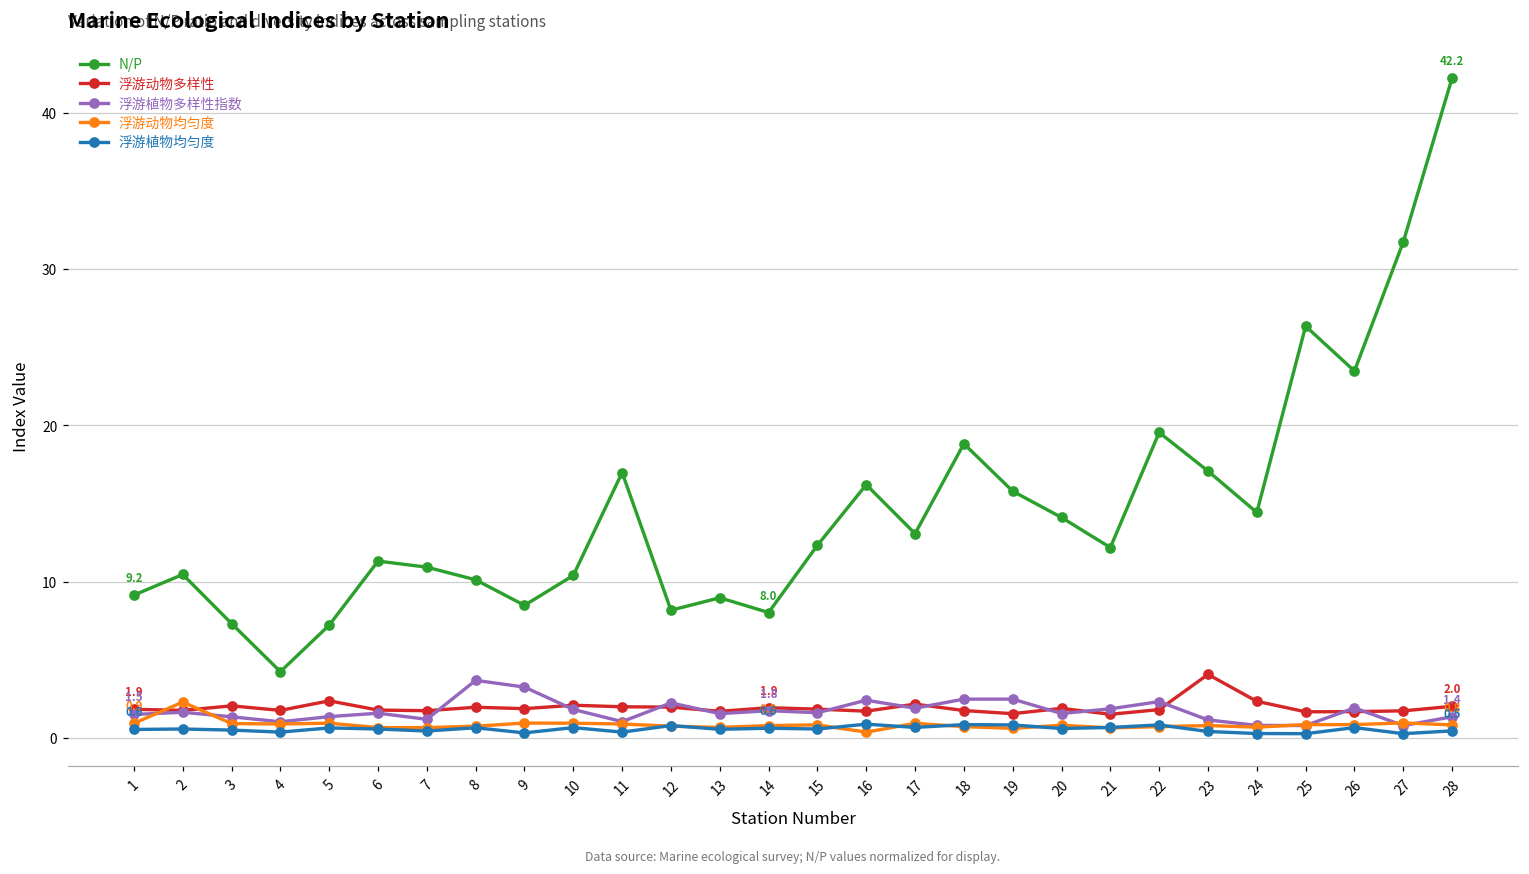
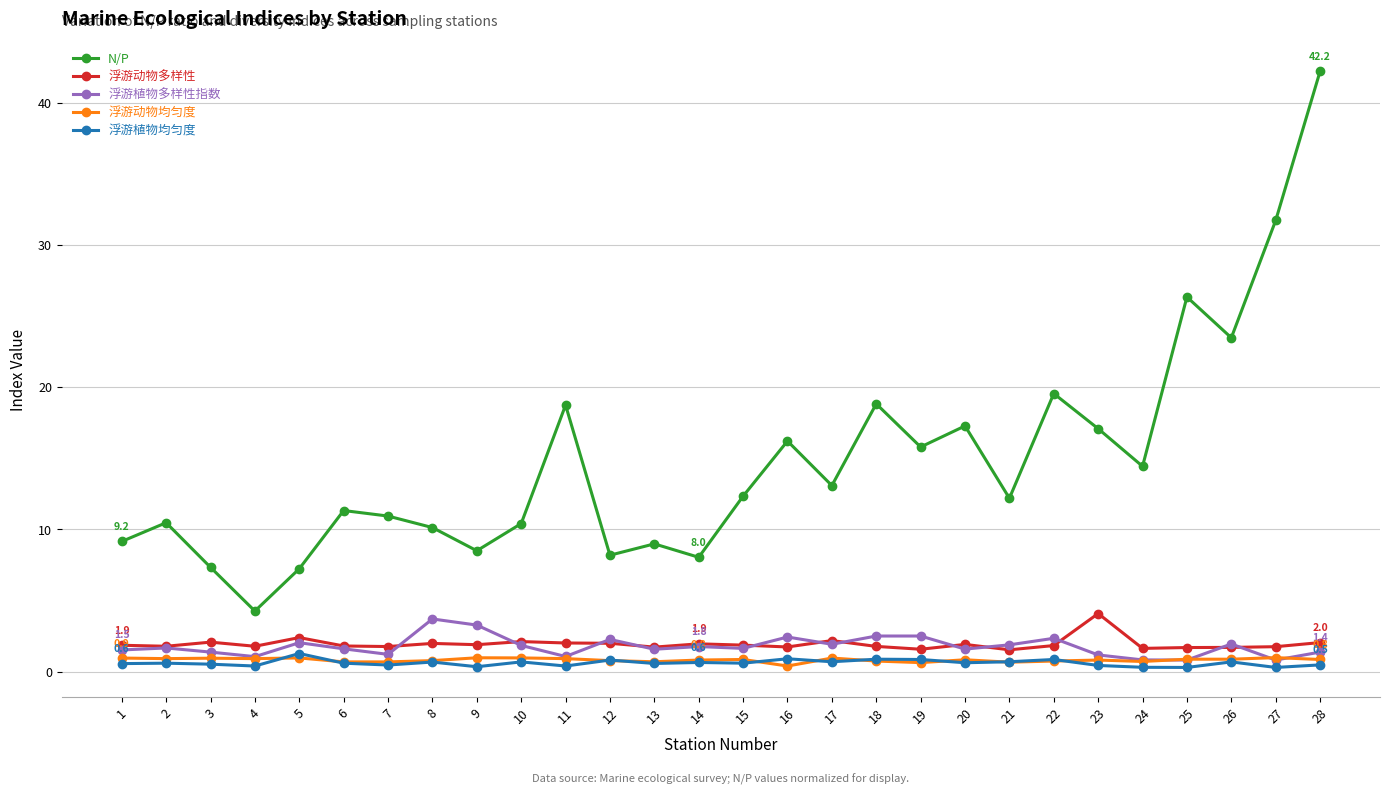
  {
    "N/P": {
      "2": 10.5,
      "3": 7.3,
      "4": 4.3,
      "5": 7.2,
      "6": 11.3,
      "7": 10.9,
      "8": 10.1,
      "9": 8.5,
      "10": 10.4,
-     "11": 17.0,
+     "11": 18.7,
      "12": 8.2,
      "13": 9.0,
      "15": 12.3,
      "16": 16.2,
      "17": 13.1,
      "18": 18.8,
      "19": 15.8,
-     "20": 14.1,
+     "20": 17.3,
      "21": 12.2,
      "22": 19.6,
      "23": 17.1,
      "24": 14.4,
      "25": 26.3,
      "26": 23.5,
      "27": 31.7
    },
    "浮游动物多样性": {
      "3": 2.1,
      "4": 1.8,
      "5": 2.4,
      "6": 1.8,
      "7": 1.8,
      "8": 2.0,
      "9": 1.9,
      "10": 2.1,
      "11": 2.0,
      "12": 2.0,
      "15": 1.9,
      "16": 1.7,
      "17": 2.2,
      "18": 1.8,
      "19": 1.6,
      "20": 1.9,
      "21": 1.5,
      "22": 1.8,
      "23": 4.1,
-     "24": 2.4,
+     "24": 1.6,
      "25": 1.7,
      "26": 1.7,
      "27": 1.8
    },
    "浮游植物多样性指数": {
      "3": 1.4,
-     "5": 1.4,
+     "5": 2.0,
      "6": 1.6,
      "7": 1.2,
      "8": 3.7,
      "9": 3.3,
      "10": 1.8,
      "12": 2.3,
      "15": 1.6,
      "16": 2.4,
      "17": 1.9,
      "18": 2.5,
      "19": 2.5,
      "20": 1.6,
      "21": 1.9,
      "22": 2.3,
      "23": 1.2,
      "26": 1.9
    },
    "浮游动物均匀度": {
-     "2": 2.3,
+     "2": 0.9,
      "3": 0.9,
      "5": 1.0,
      "7": 0.7,
      "9": 1.0,
      "10": 1.0,
      "15": 0.9,
      "16": 0.4,
      "17": 1.0,
      "19": 0.6,
      "20": 0.8,
      "23": 0.8,
      "26": 0.9
    },
    "浮游植物均匀度": {
      "2": 0.6,
      "3": 0.5,
      "4": 0.4,
-     "5": 0.7,
+     "5": 1.3,
      "7": 0.5,
      "9": 0.3,
      "10": 0.7,
      "11": 0.4,
      "15": 0.6,
      "16": 0.9,
      "17": 0.7,
      "19": 0.9,
      "20": 0.6,
      "23": 0.4,
      "24": 0.3,
      "25": 0.3,
      "26": 0.7,
      "27": 0.3
    }
  }
